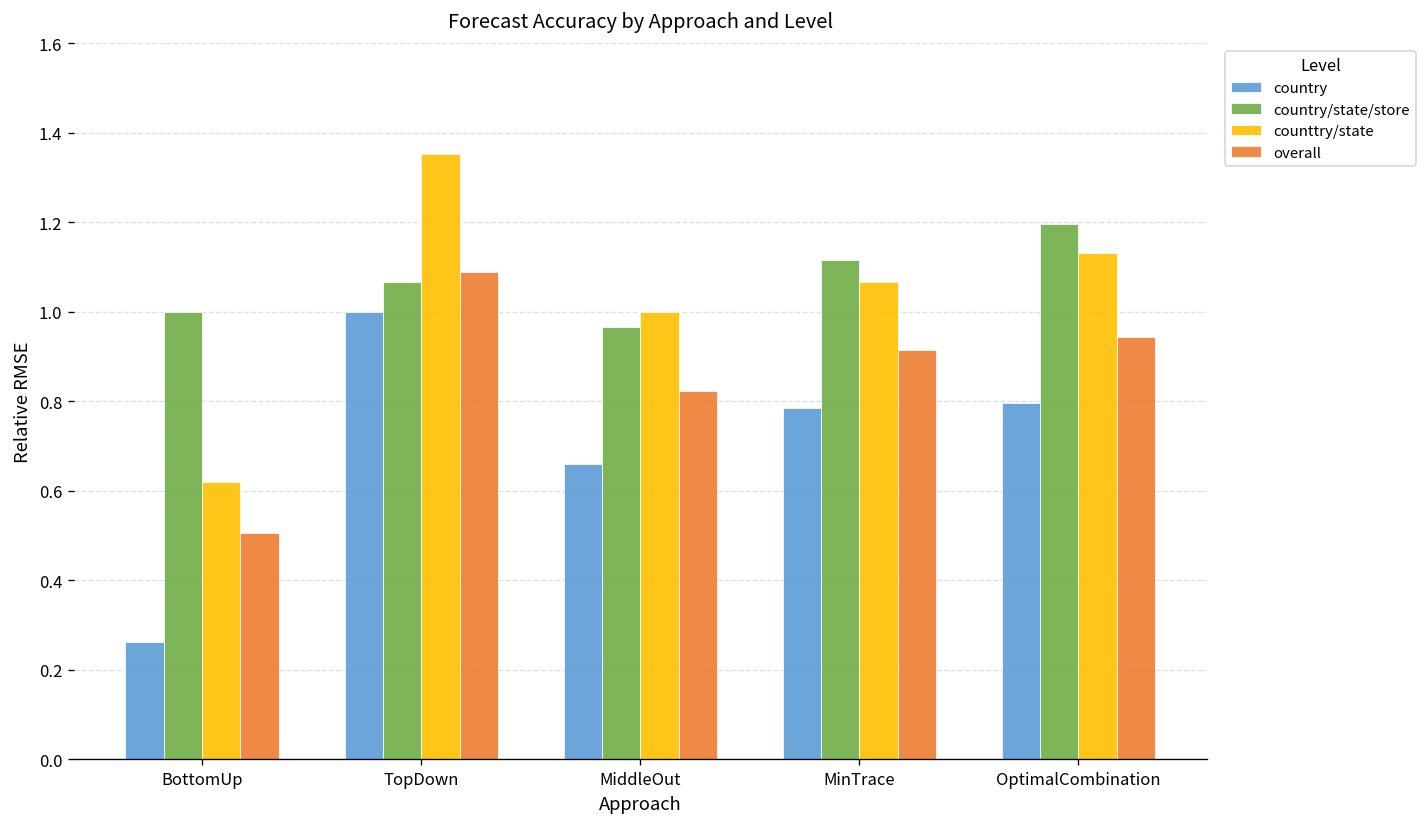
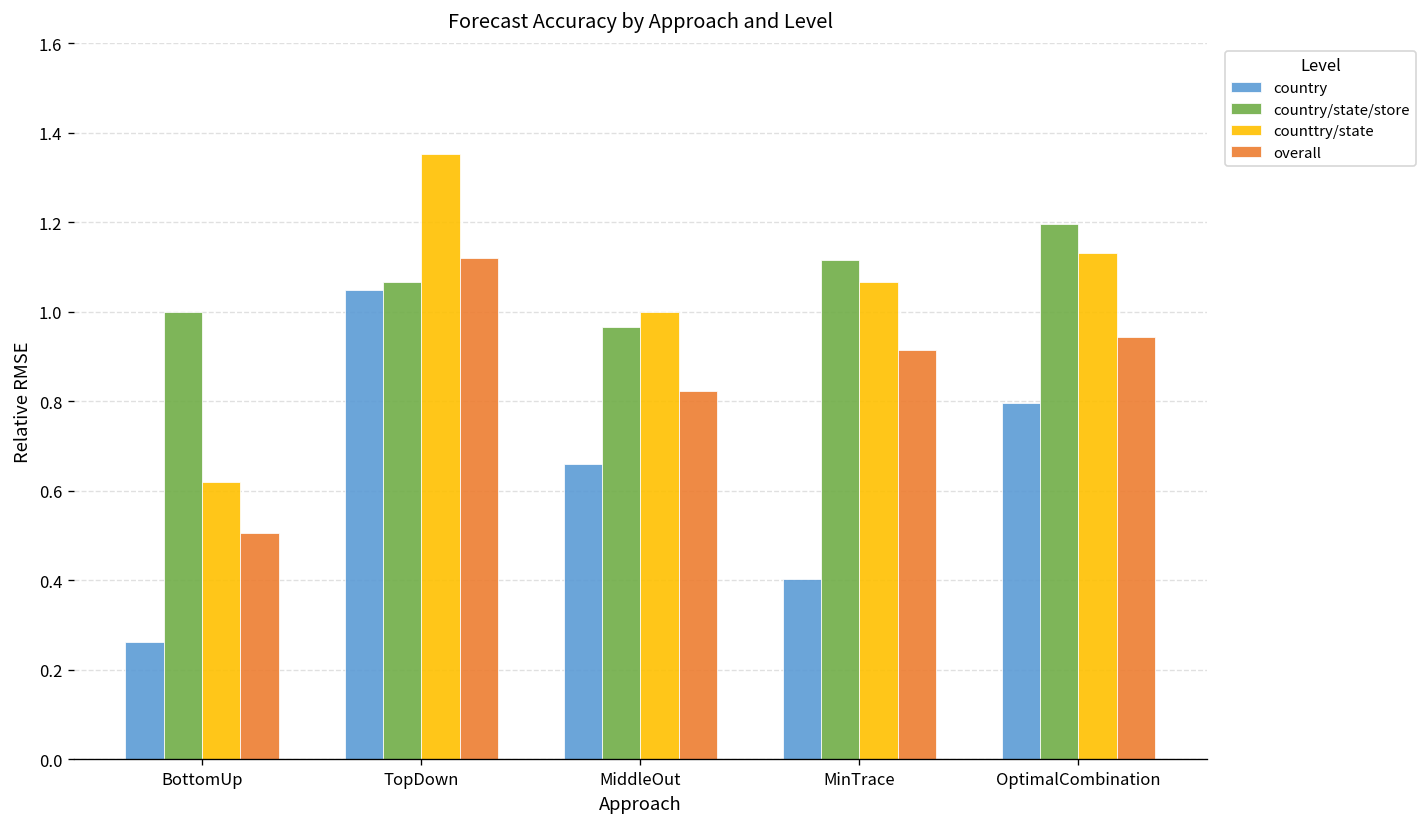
  {
    "country": {
      "BottomUp": 0.26,
-     "TopDown": 1.00,
+     "TopDown": 1.05,
      "MiddleOut": 0.66,
-     "MinTrace": 0.79,
+     "MinTrace": 0.40,
      "OptimalCombination": 0.80
    },
    "country/state/store": {
      "BottomUp": 1.00,
      "TopDown": 1.07,
      "MiddleOut": 0.97,
      "MinTrace": 1.11,
      "OptimalCombination": 1.20
    },
    "counttry/state": {
      "BottomUp": 0.62,
      "TopDown": 1.35,
      "MiddleOut": 1.00,
      "MinTrace": 1.07,
      "OptimalCombination": 1.13
    },
    "overall": {
      "BottomUp": 0.51,
-     "TopDown": 1.09,
+     "TopDown": 1.12,
      "MiddleOut": 0.82,
      "MinTrace": 0.91,
      "OptimalCombination": 0.94
    }
  }
